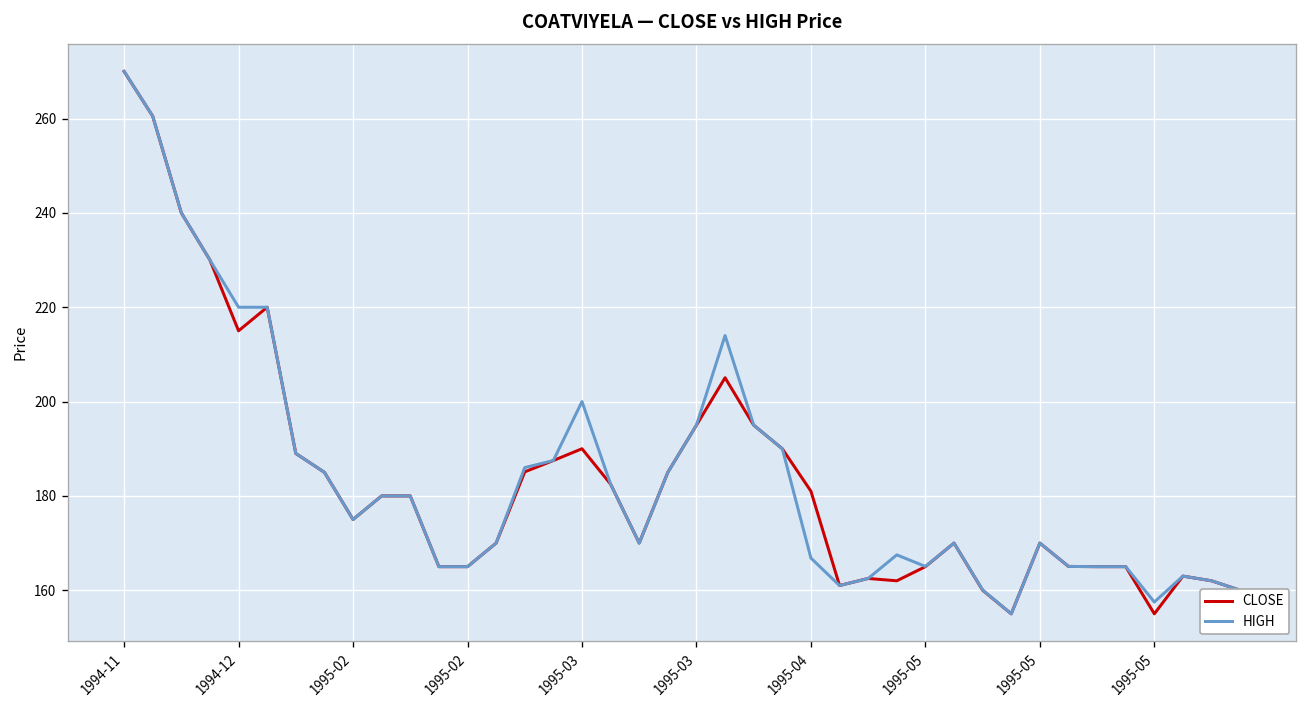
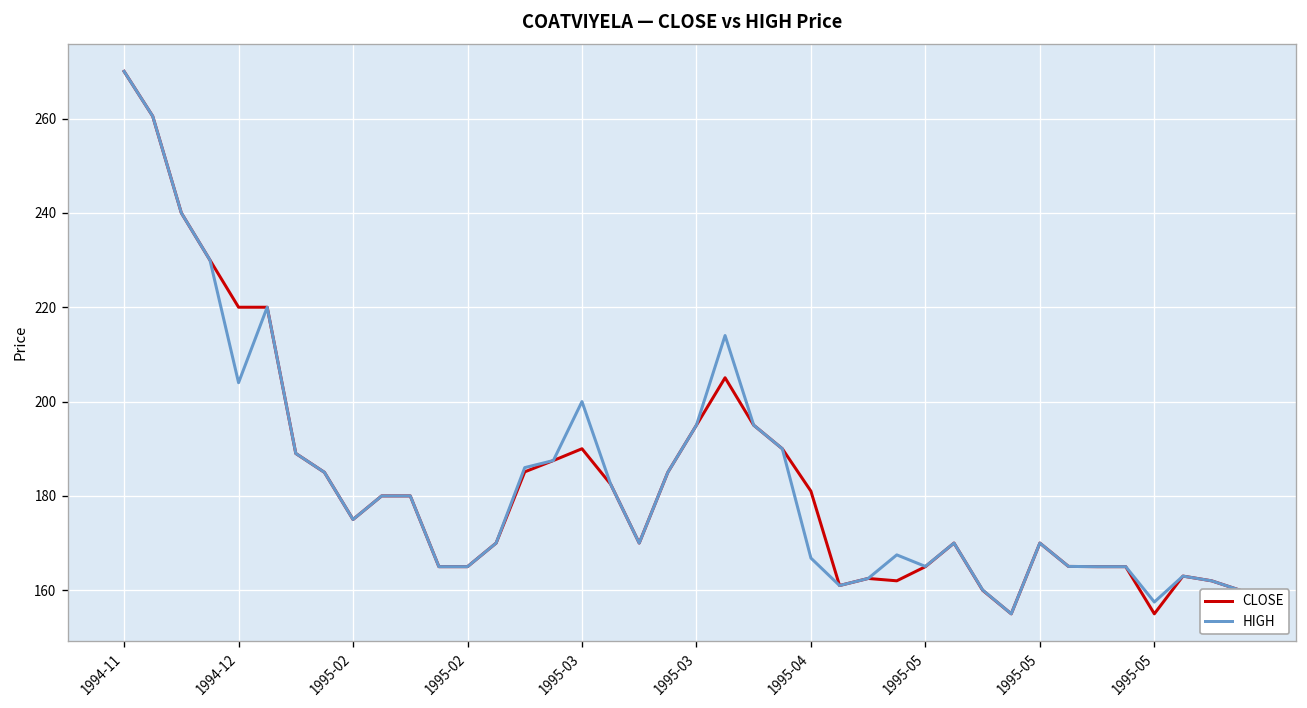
  {
    "CLOSE": {
-     "1994-12": 215,
+     "1994-12": 220,
      "1995-04": 181
    },
    "HIGH": {
-     "1994-12": 220,
+     "1994-12": 204,
      "1995-04": 167
    }
  }
